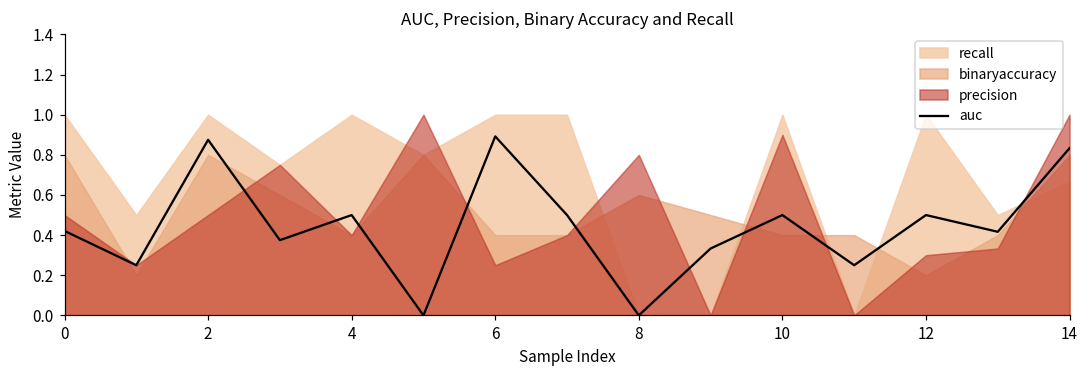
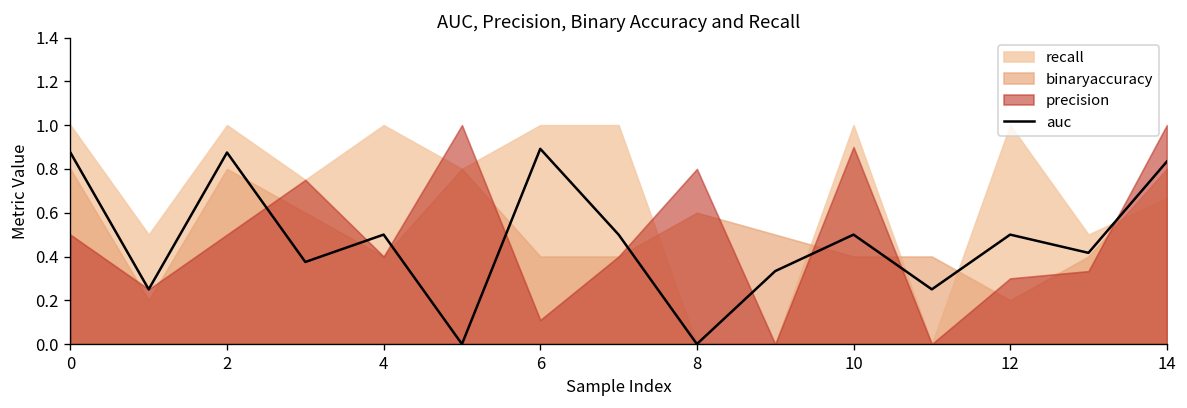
  {
    "auc": {
-     "0": 0.42,
+     "0": 0.88,
      "2": 0.88,
      "4": 0.50,
      "6": 0.89,
      "10": 0.50,
      "12": 0.50,
      "14": 0.83
    },
    "precision": {
      "0": 0.50,
      "2": 0.50,
-     "6": 0.25,
+     "6": 0.11,
      "8": 0.80,
      "10": 0.90,
      "12": 0.30,
      "14": 1.00
    }
  }
